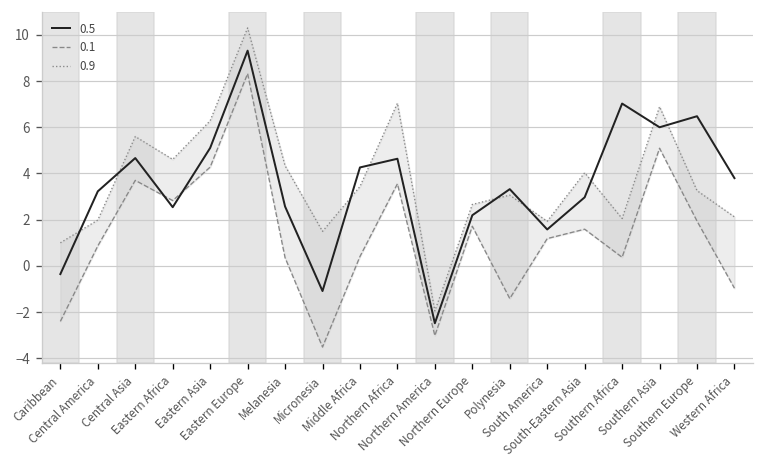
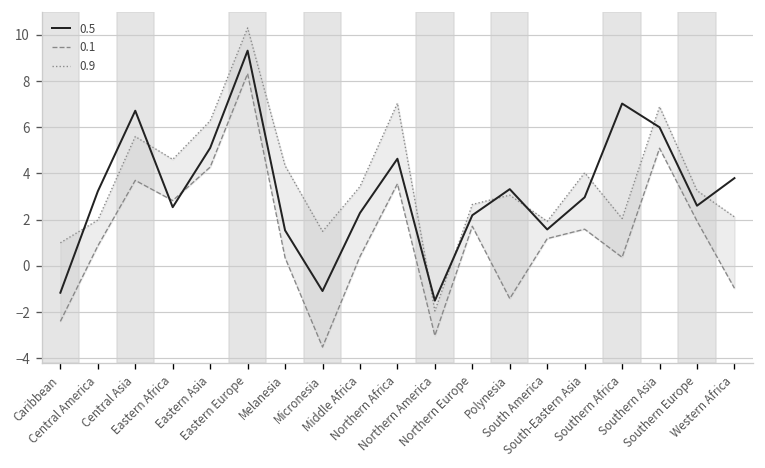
  {
    "0.5": {
-     "Caribbean": -0.4,
+     "Caribbean": -1.2,
      "Central America": 3.2,
-     "Central Asia": 4.7,
+     "Central Asia": 6.7,
      "Eastern Africa": 2.5,
      "Eastern Asia": 5.1,
      "Eastern Europe": 9.3,
-     "Melanesia": 2.6,
+     "Melanesia": 1.5,
      "Micronesia": -1.1,
-     "Middle Africa": 4.3,
+     "Middle Africa": 2.3,
      "Northern Africa": 4.6,
-     "Northern America": -2.5,
+     "Northern America": -1.5,
      "Northern Europe": 2.2,
      "Polynesia": 3.3,
      "South America": 1.6,
      "South-Eastern Asia": 3.0,
      "Southern Africa": 7.0,
      "Southern Asia": 6.0,
-     "Southern Europe": 6.5,
+     "Southern Europe": 2.6,
      "Western Africa": 3.8
    }
  }
